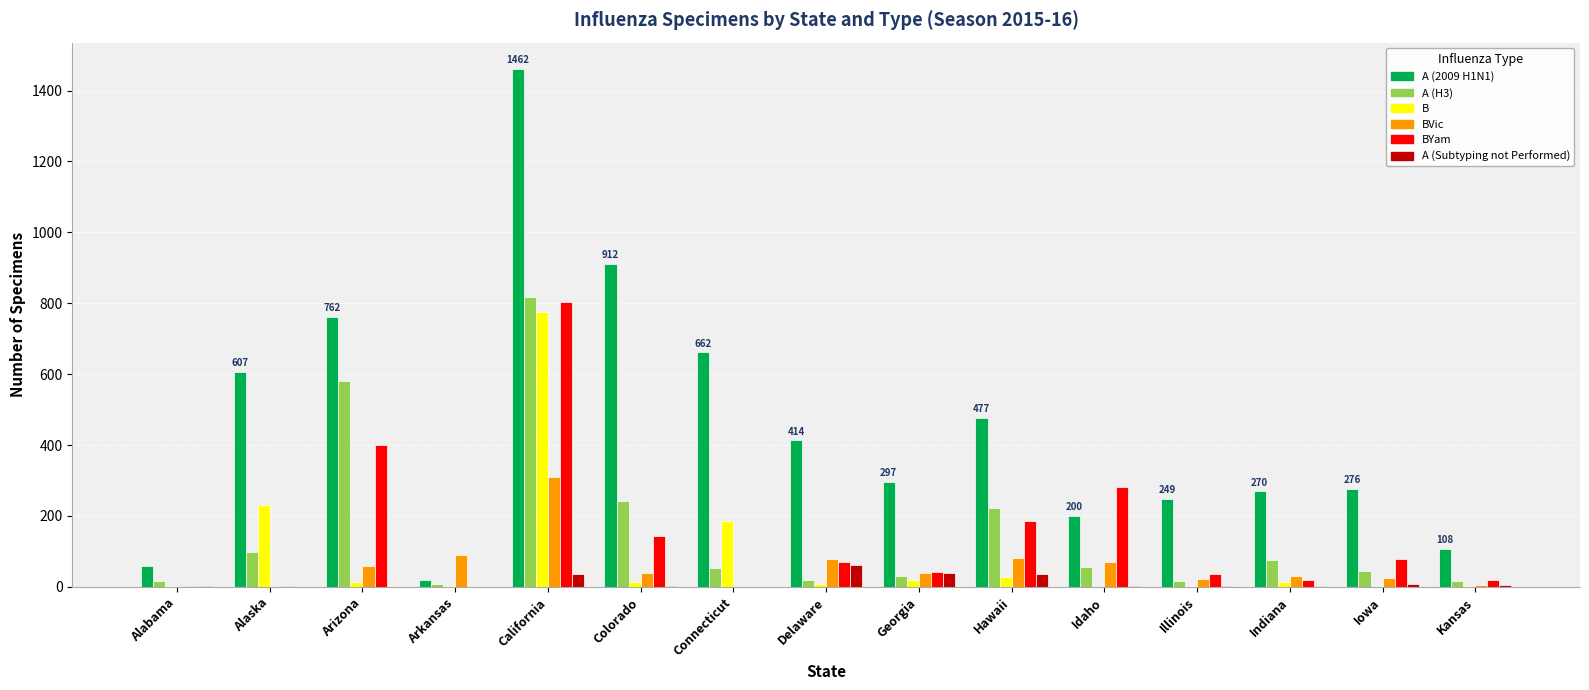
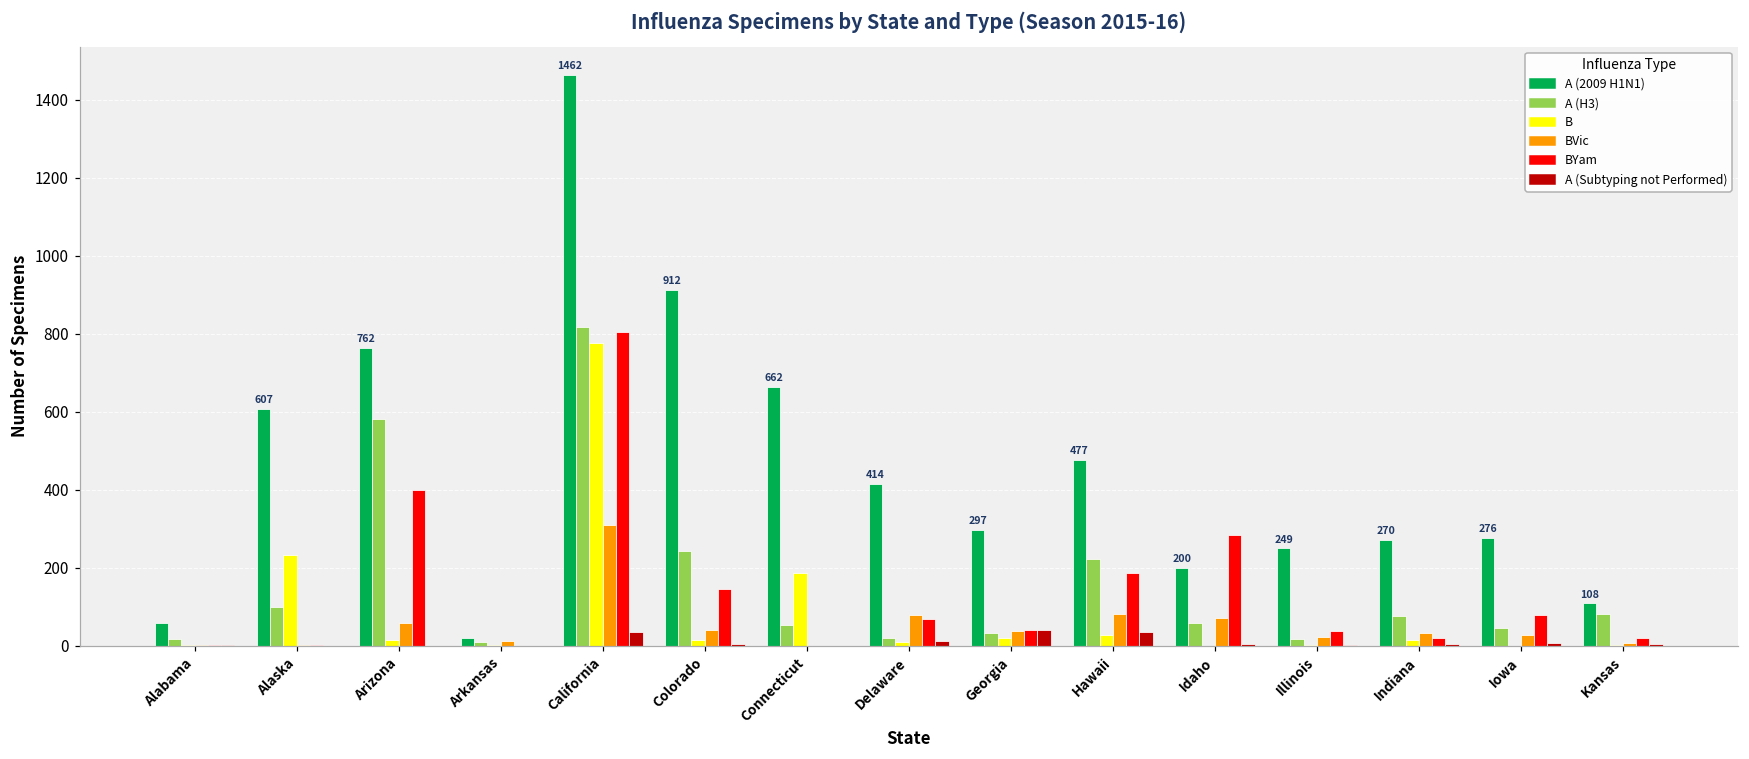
  {
    "A (2009 H1N1)": {
      "Alaska": 607,
      "Arizona": 762,
      "California": 1462,
      "Colorado": 912,
      "Connecticut": 662,
      "Delaware": 414,
      "Georgia": 297,
      "Hawaii": 477,
      "Idaho": 200,
      "Illinois": 249,
      "Indiana": 270,
      "Iowa": 276,
      "Kansas": 108
    },
    "A (H3)": {
      "Alabama": 20,
      "Alaska": 100,
      "Arizona": 580,
      "Arkansas": 10,
      "California": 820,
      "Colorado": 240,
      "Connecticut": 50,
      "Delaware": 20,
      "Georgia": 30,
      "Hawaii": 220,
      "Idaho": 60,
      "Illinois": 20,
      "Indiana": 80,
      "Iowa": 50,
-     "Kansas": 20
+     "Kansas": 80
    },
    "B": {
      "Alaska": 230,
      "Arizona": 10,
      "California": 780,
      "Colorado": 10,
      "Connecticut": 190,
      "Delaware": 10,
      "Georgia": 20,
      "Hawaii": 30,
      "Idaho": 0,
      "Indiana": 20,
      "Iowa": 0
    },
    "BVic": {
      "Arizona": 60,
-     "Arkansas": 90,
+     "Arkansas": 10,
      "California": 310,
      "Colorado": 40,
      "Connecticut": 0,
      "Delaware": 80,
      "Georgia": 40,
      "Hawaii": 80,
      "Idaho": 70,
      "Illinois": 20,
      "Indiana": 30,
      "Iowa": 30
    },
    "BYam": {
      "Arizona": 400,
      "Arkansas": 0,
      "California": 800,
      "Colorado": 140,
      "Connecticut": 0,
      "Delaware": 70,
      "Georgia": 40,
      "Hawaii": 190,
      "Idaho": 280,
      "Illinois": 40,
      "Indiana": 20,
      "Iowa": 80,
      "Kansas": 20
    },
    "A (Subtyping not Performed)": {
      "Alaska": 0,
      "Arizona": 0,
      "Arkansas": 0,
      "California": 40,
      "Connecticut": 0,
-     "Delaware": 60,
+     "Delaware": 10,
      "Georgia": 40,
      "Hawaii": 40
    }
  }
